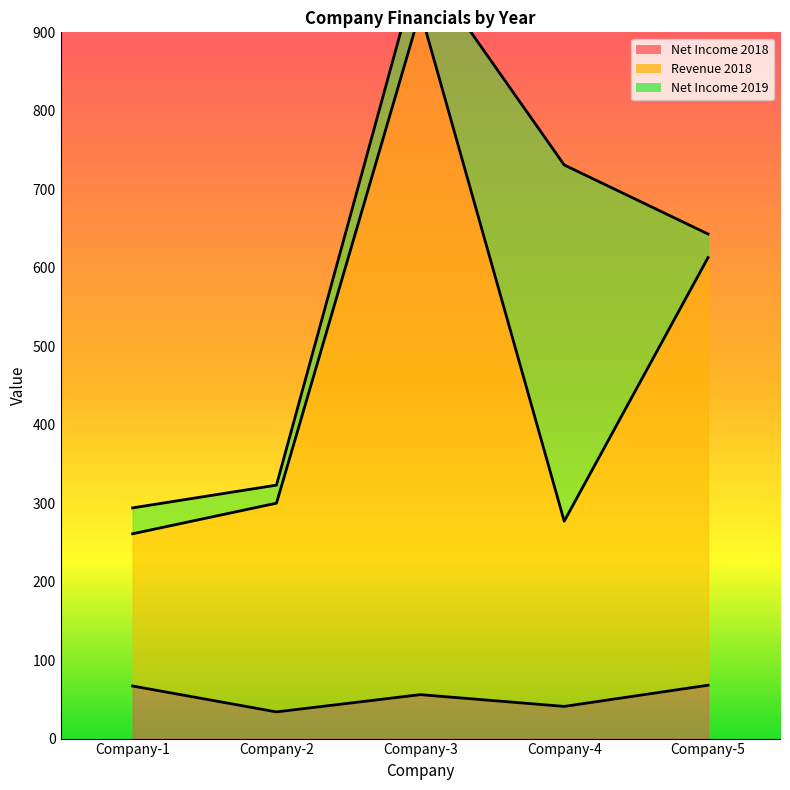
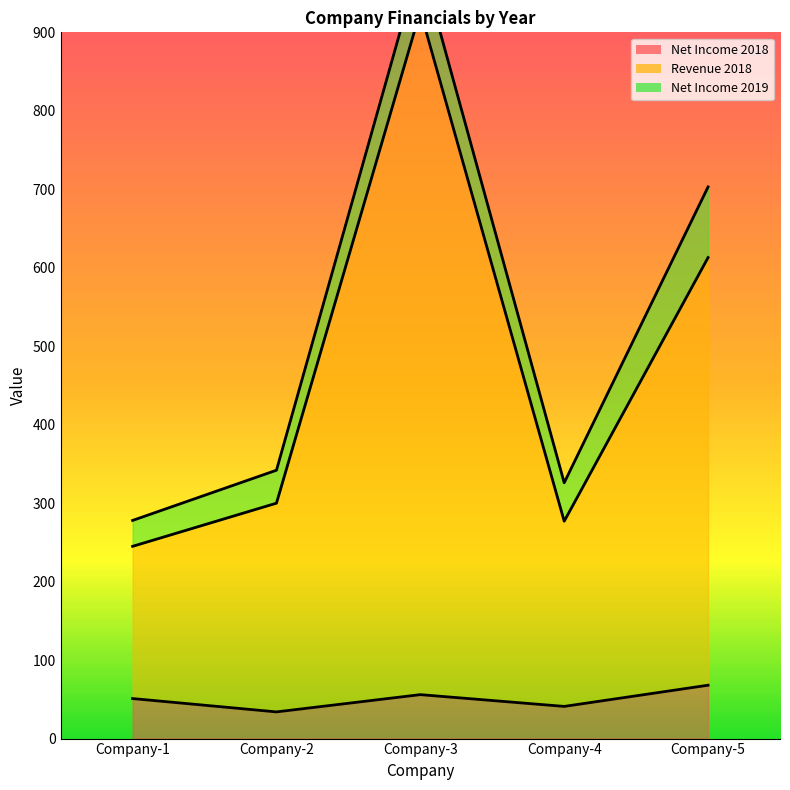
  {
    "Net Income 2018": {
-     "Company-1": 70,
+     "Company-1": 50,
      "Company-2": 30,
      "Company-3": 60,
      "Company-4": 40,
      "Company-5": 70
    },
    "Revenue 2018": {
      "Company-1": 190,
      "Company-2": 270,
      "Company-4": 240,
      "Company-5": 550
    },
    "Net Income 2019": {
      "Company-1": 30,
-     "Company-2": 20,
-     "Company-4": 450,
-     "Company-5": 30
+     "Company-2": 40,
+     "Company-4": 50,
+     "Company-5": 90
    }
  }
